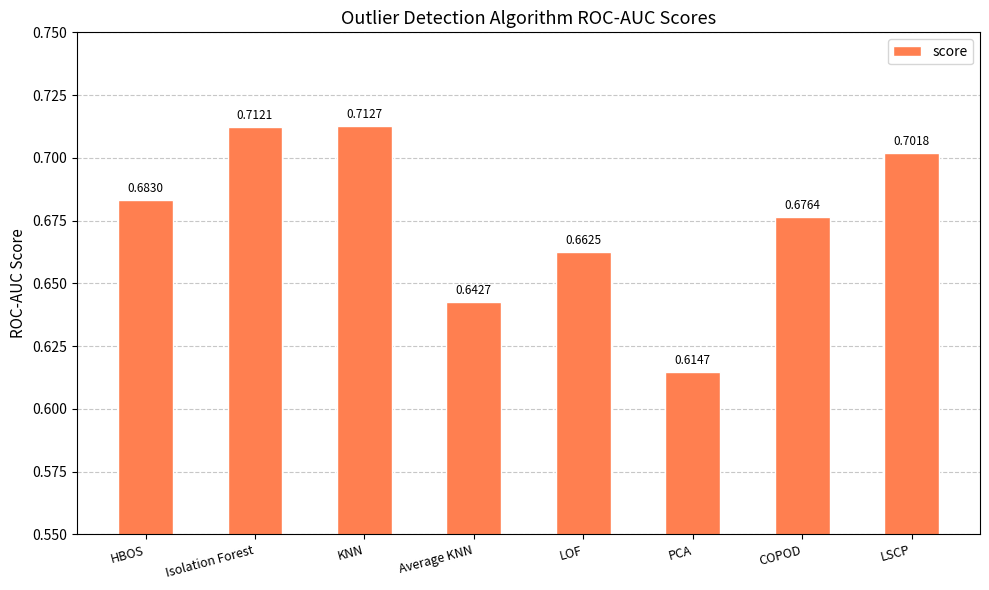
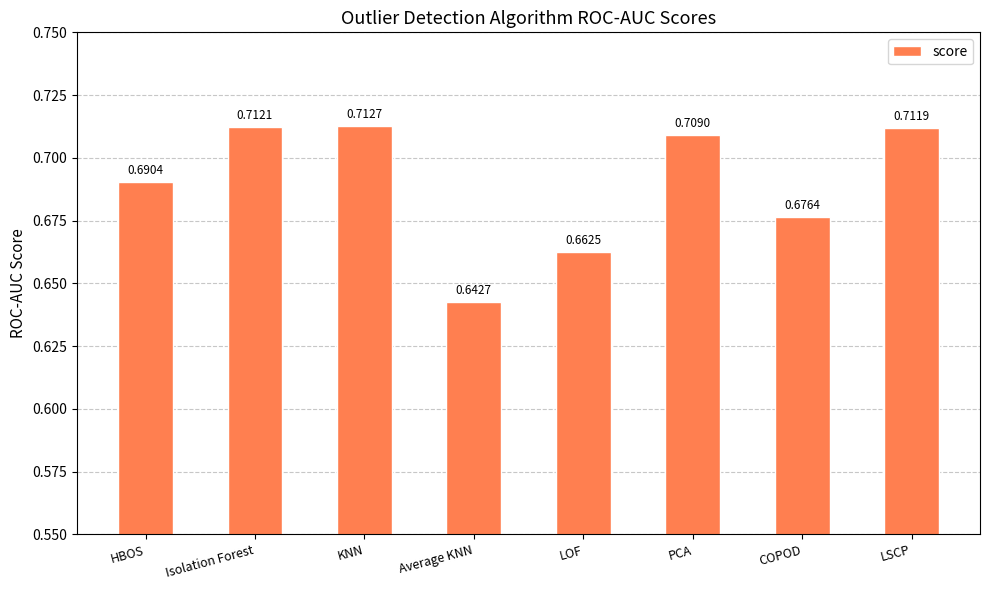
  {
-   "HBOS": 0.6830,
+   "HBOS": 0.6904,
    "Isolation Forest": 0.7121,
    "KNN": 0.7127,
    "Average KNN": 0.6427,
    "LOF": 0.6625,
-   "PCA": 0.6147,
+   "PCA": 0.7090,
    "COPOD": 0.6764,
-   "LSCP": 0.7018
+   "LSCP": 0.7119
  }
